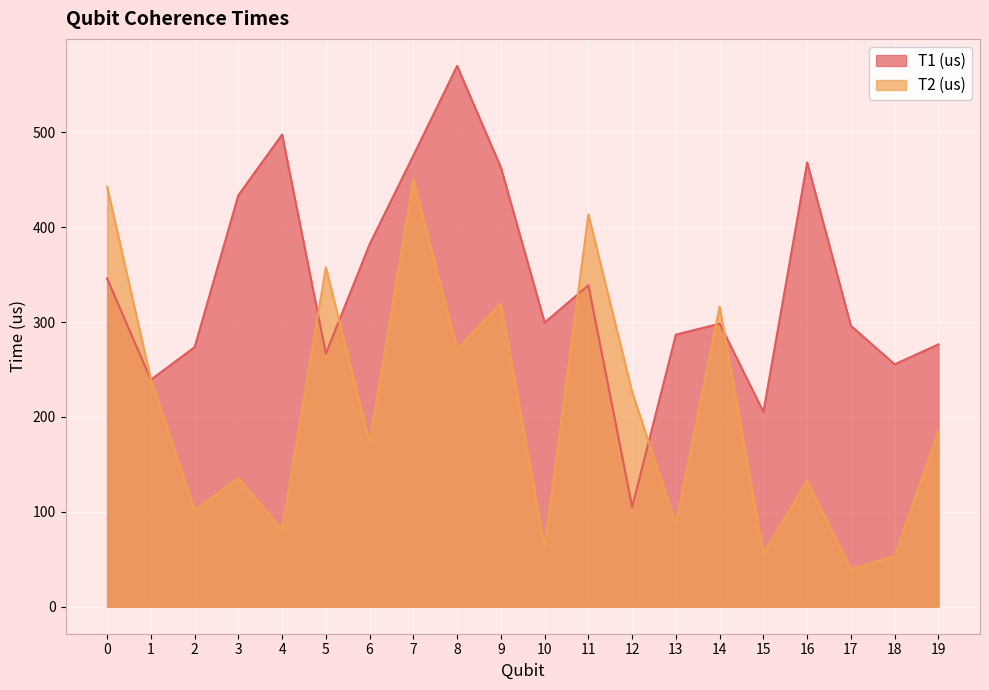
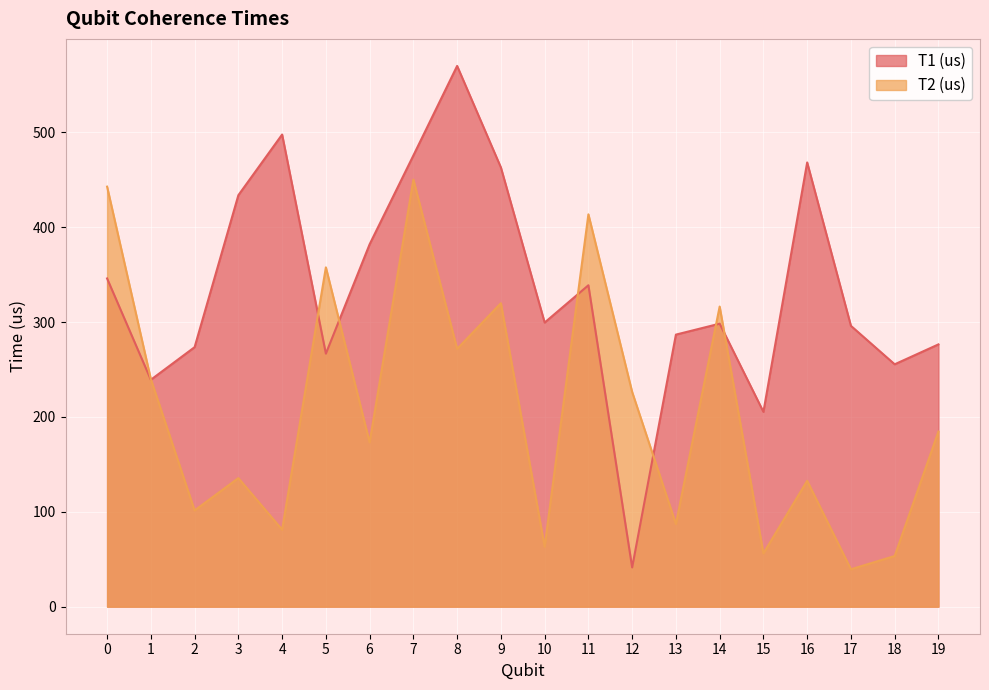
  {
    "T1 (us)": {
      "0": 350,
      "2": 270,
      "3": 430,
      "4": 500,
      "5": 270,
      "6": 380,
      "7": 480,
      "8": 570,
      "9": 460,
      "10": 300,
      "11": 340,
-     "12": 110,
+     "12": 40,
      "13": 290,
      "14": 300,
      "15": 210,
      "16": 470,
      "17": 300,
      "18": 260,
      "19": 280
    },
    "T2 (us)": {
      "0": 440,
      "2": 100,
      "3": 140,
      "4": 80,
      "5": 360,
      "6": 170,
      "7": 450,
      "8": 270,
      "9": 320,
      "10": 60,
      "11": 410,
      "12": 230,
      "13": 90,
      "14": 320,
      "15": 60,
      "16": 130,
      "17": 40,
      "18": 50,
      "19": 180
    }
  }
